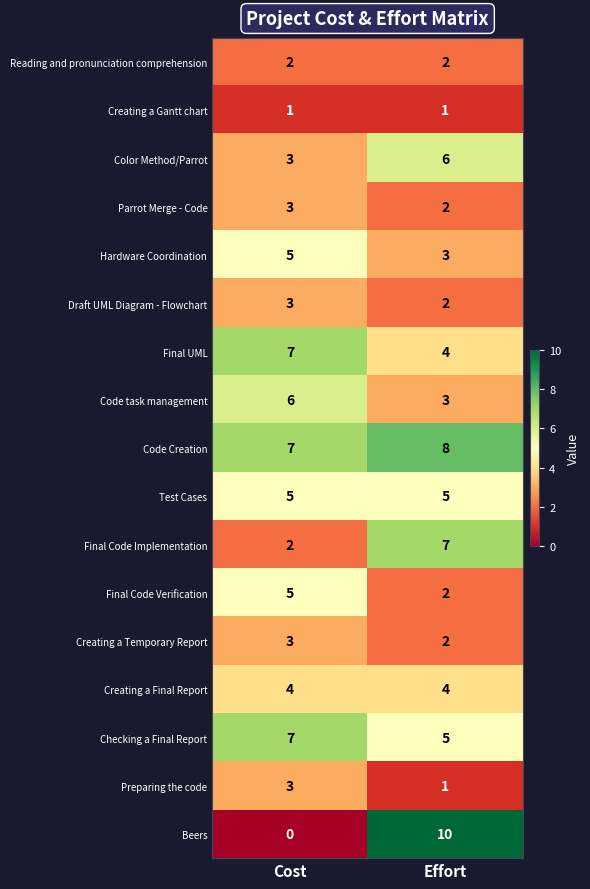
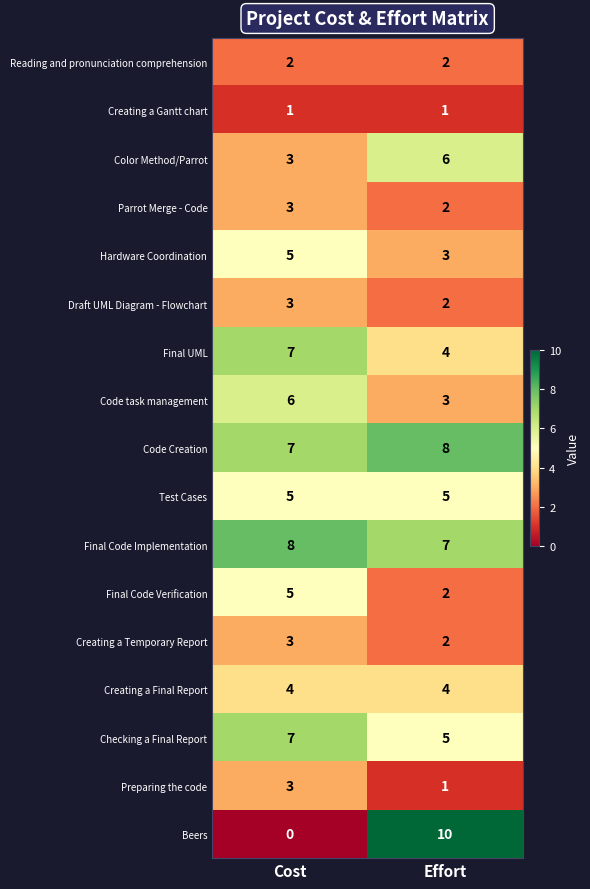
  {
    "Reading and pronunciation comprehension": {
      "Cost": 2,
      "Effort": 2
    },
    "Creating a Gantt chart": {
      "Cost": 1,
      "Effort": 1
    },
    "Color Method/Parrot": {
      "Cost": 3,
      "Effort": 6
    },
    "Parrot Merge - Code": {
      "Cost": 3,
      "Effort": 2
    },
    "Hardware Coordination": {
      "Cost": 5,
      "Effort": 3
    },
    "Draft UML Diagram - Flowchart": {
      "Cost": 3,
      "Effort": 2
    },
    "Final UML": {
      "Cost": 7,
      "Effort": 4
    },
    "Code task management": {
      "Cost": 6,
      "Effort": 3
    },
    "Code Creation": {
      "Cost": 7,
      "Effort": 8
    },
    "Test Cases": {
      "Cost": 5,
      "Effort": 5
    },
    "Final Code Implementation": {
-     "Cost": 2,
+     "Cost": 8,
      "Effort": 7
    },
    "Final Code Verification": {
      "Cost": 5,
      "Effort": 2
    },
    "Creating a Temporary Report": {
      "Cost": 3,
      "Effort": 2
    },
    "Creating a Final Report": {
      "Cost": 4,
      "Effort": 4
    },
    "Checking a Final Report": {
      "Cost": 7,
      "Effort": 5
    },
    "Preparing the code": {
      "Cost": 3,
      "Effort": 1
    },
    "Beers": {
      "Cost": 0,
      "Effort": 10
    }
  }
